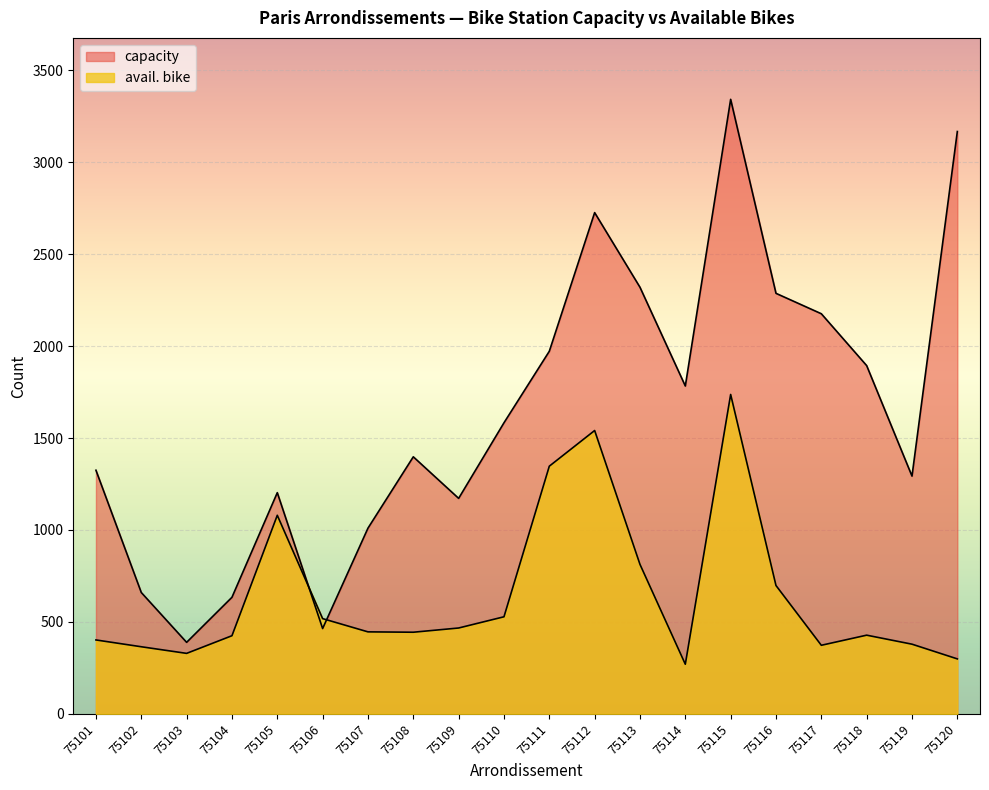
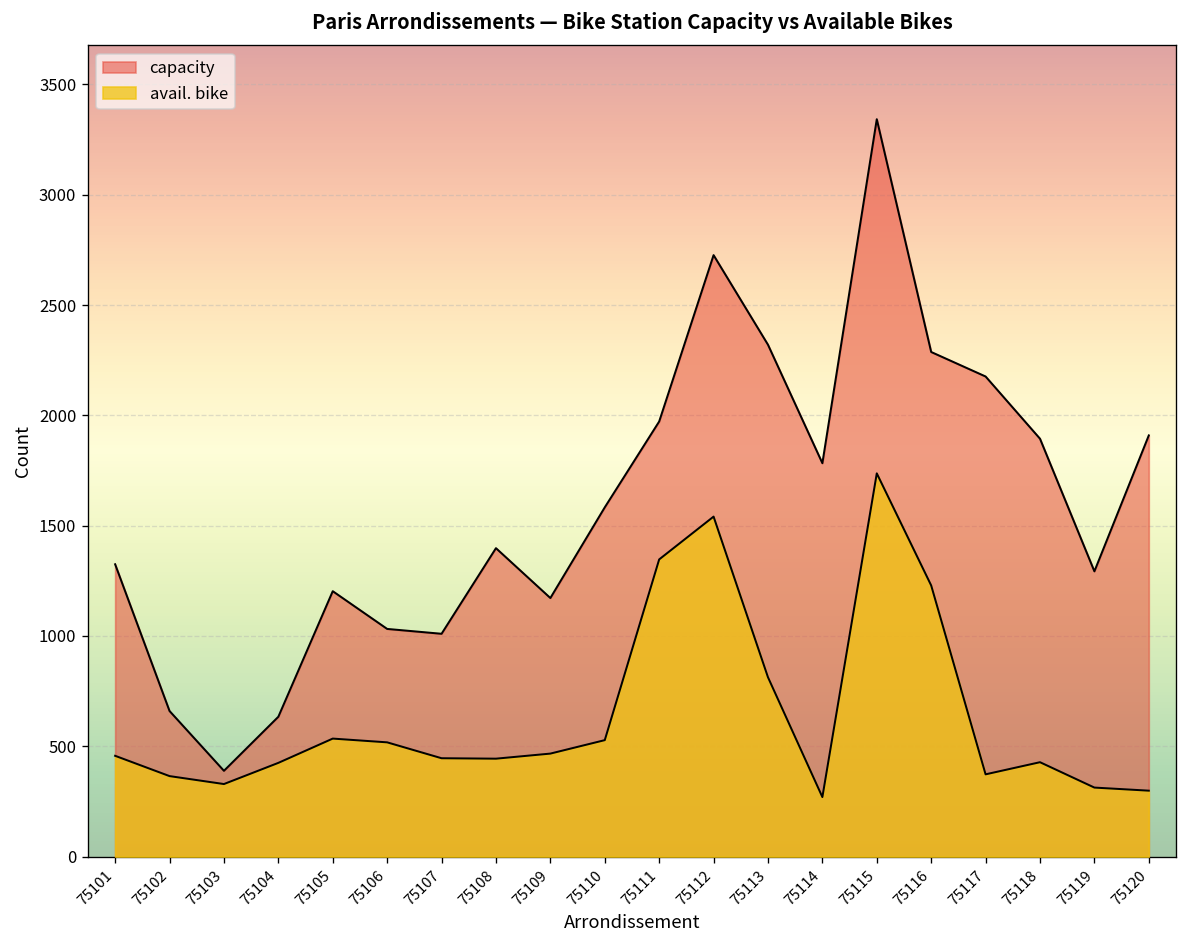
  {
    "capacity": {
      "75101": 1330,
      "75102": 660,
      "75103": 390,
      "75104": 630,
      "75105": 1200,
-     "75106": 460,
+     "75106": 1030,
      "75107": 1010,
      "75108": 1400,
      "75109": 1170,
      "75110": 1580,
      "75111": 1970,
      "75112": 2730,
      "75113": 2320,
      "75114": 1780,
      "75115": 3340,
      "75116": 2290,
      "75117": 2180,
      "75118": 1890,
      "75119": 1290,
-     "75120": 3170
+     "75120": 1910
    },
    "avail. bike": {
-     "75101": 400,
+     "75101": 460,
      "75102": 370,
      "75103": 330,
      "75104": 430,
-     "75105": 1080,
+     "75105": 540,
      "75106": 520,
      "75107": 450,
      "75108": 440,
      "75109": 470,
      "75110": 530,
      "75111": 1350,
      "75112": 1540,
      "75113": 810,
      "75114": 270,
      "75115": 1740,
-     "75116": 700,
+     "75116": 1230,
      "75117": 370,
      "75118": 430,
-     "75119": 380,
+     "75119": 310,
      "75120": 300
    }
  }
